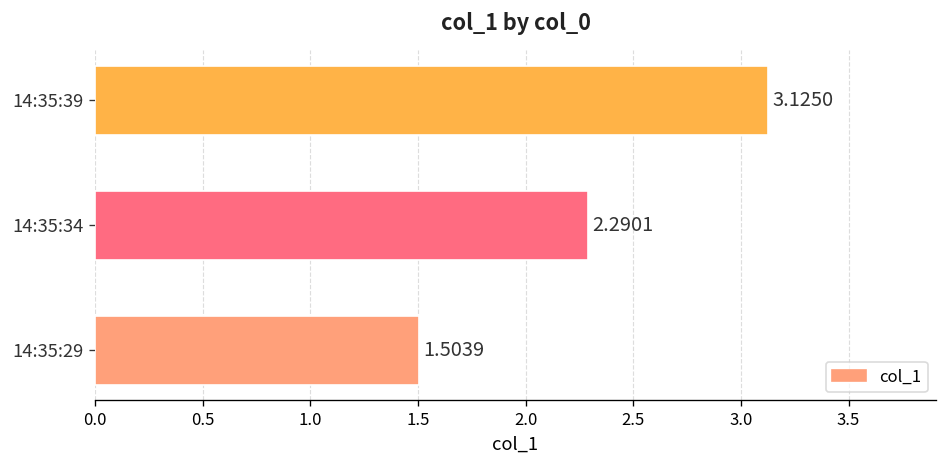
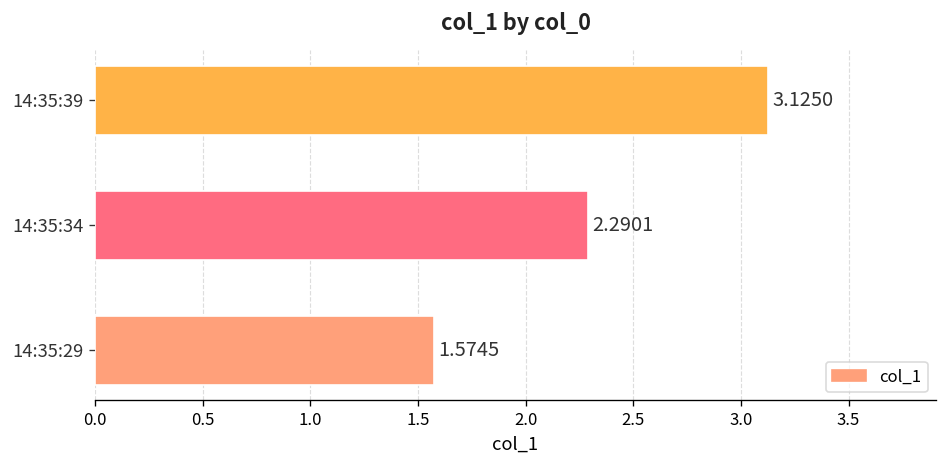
  {
    "14:35:39": 3.1250,
    "14:35:34": 2.2901,
-   "14:35:29": 1.5039
+   "14:35:29": 1.5745
  }
